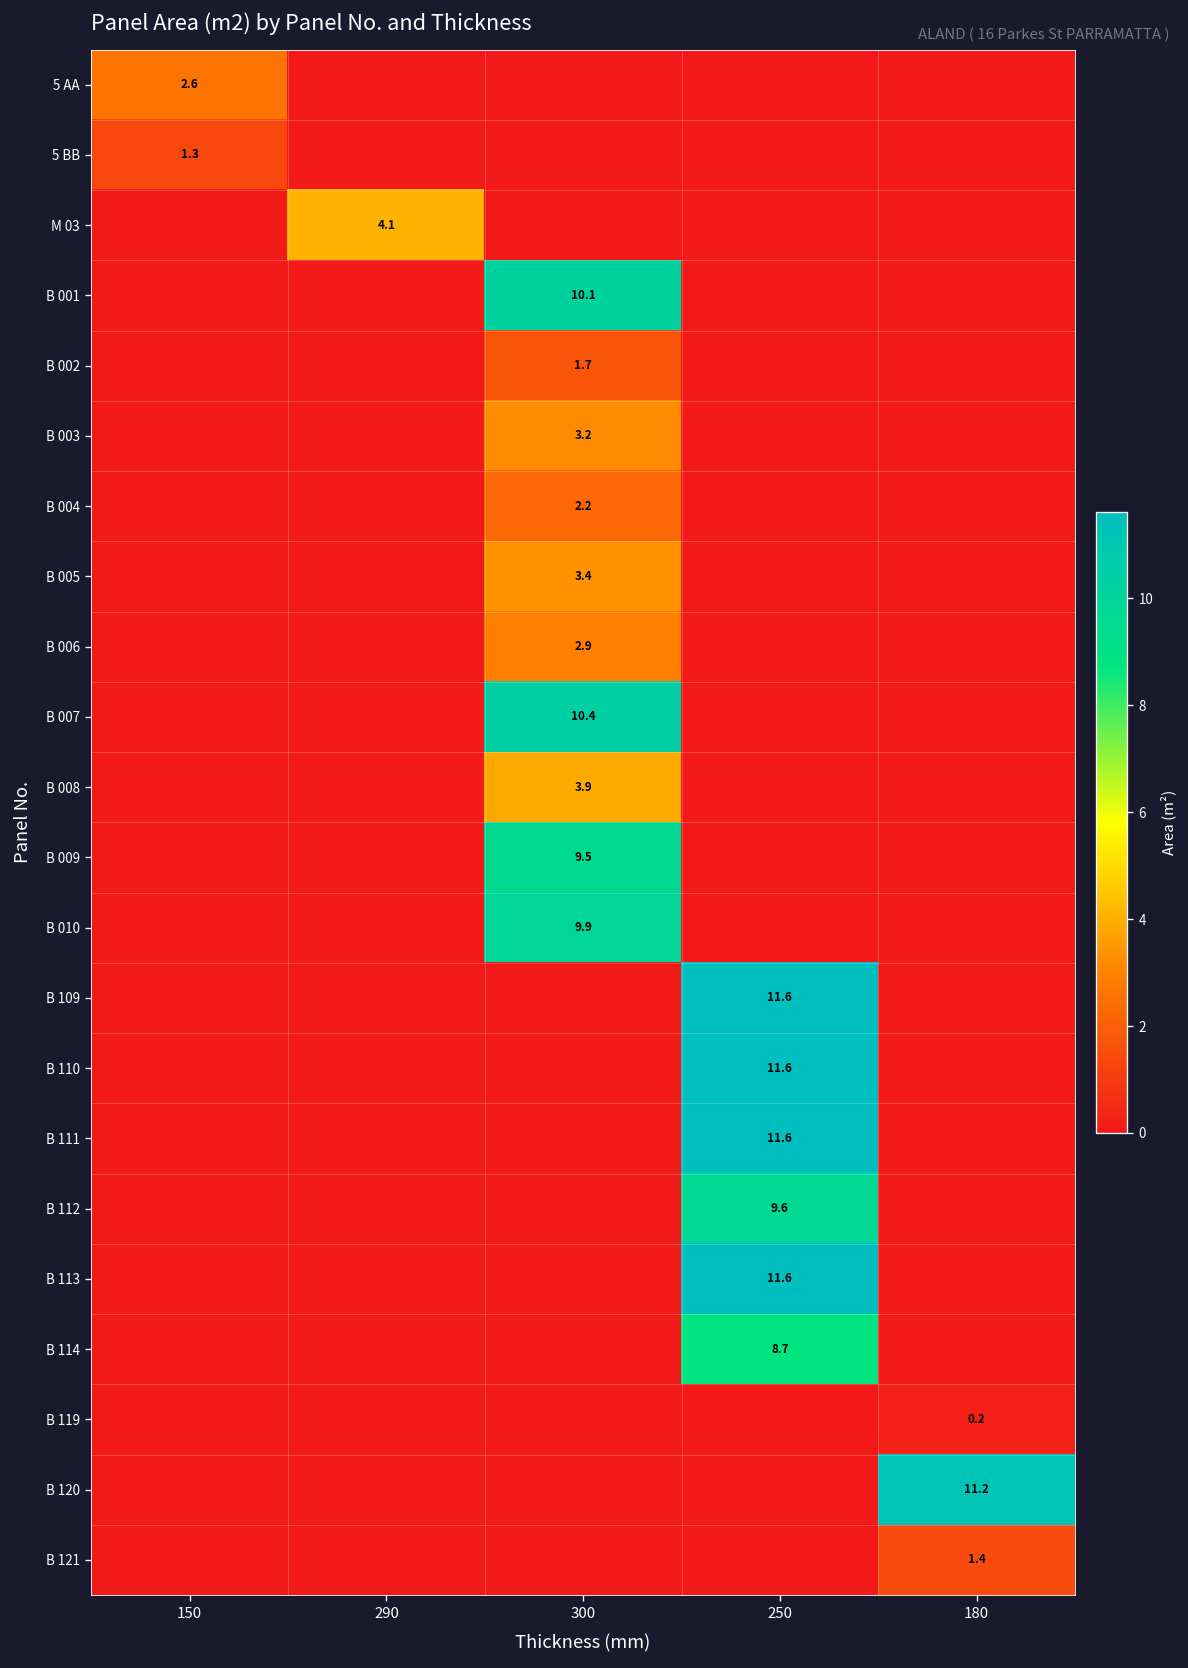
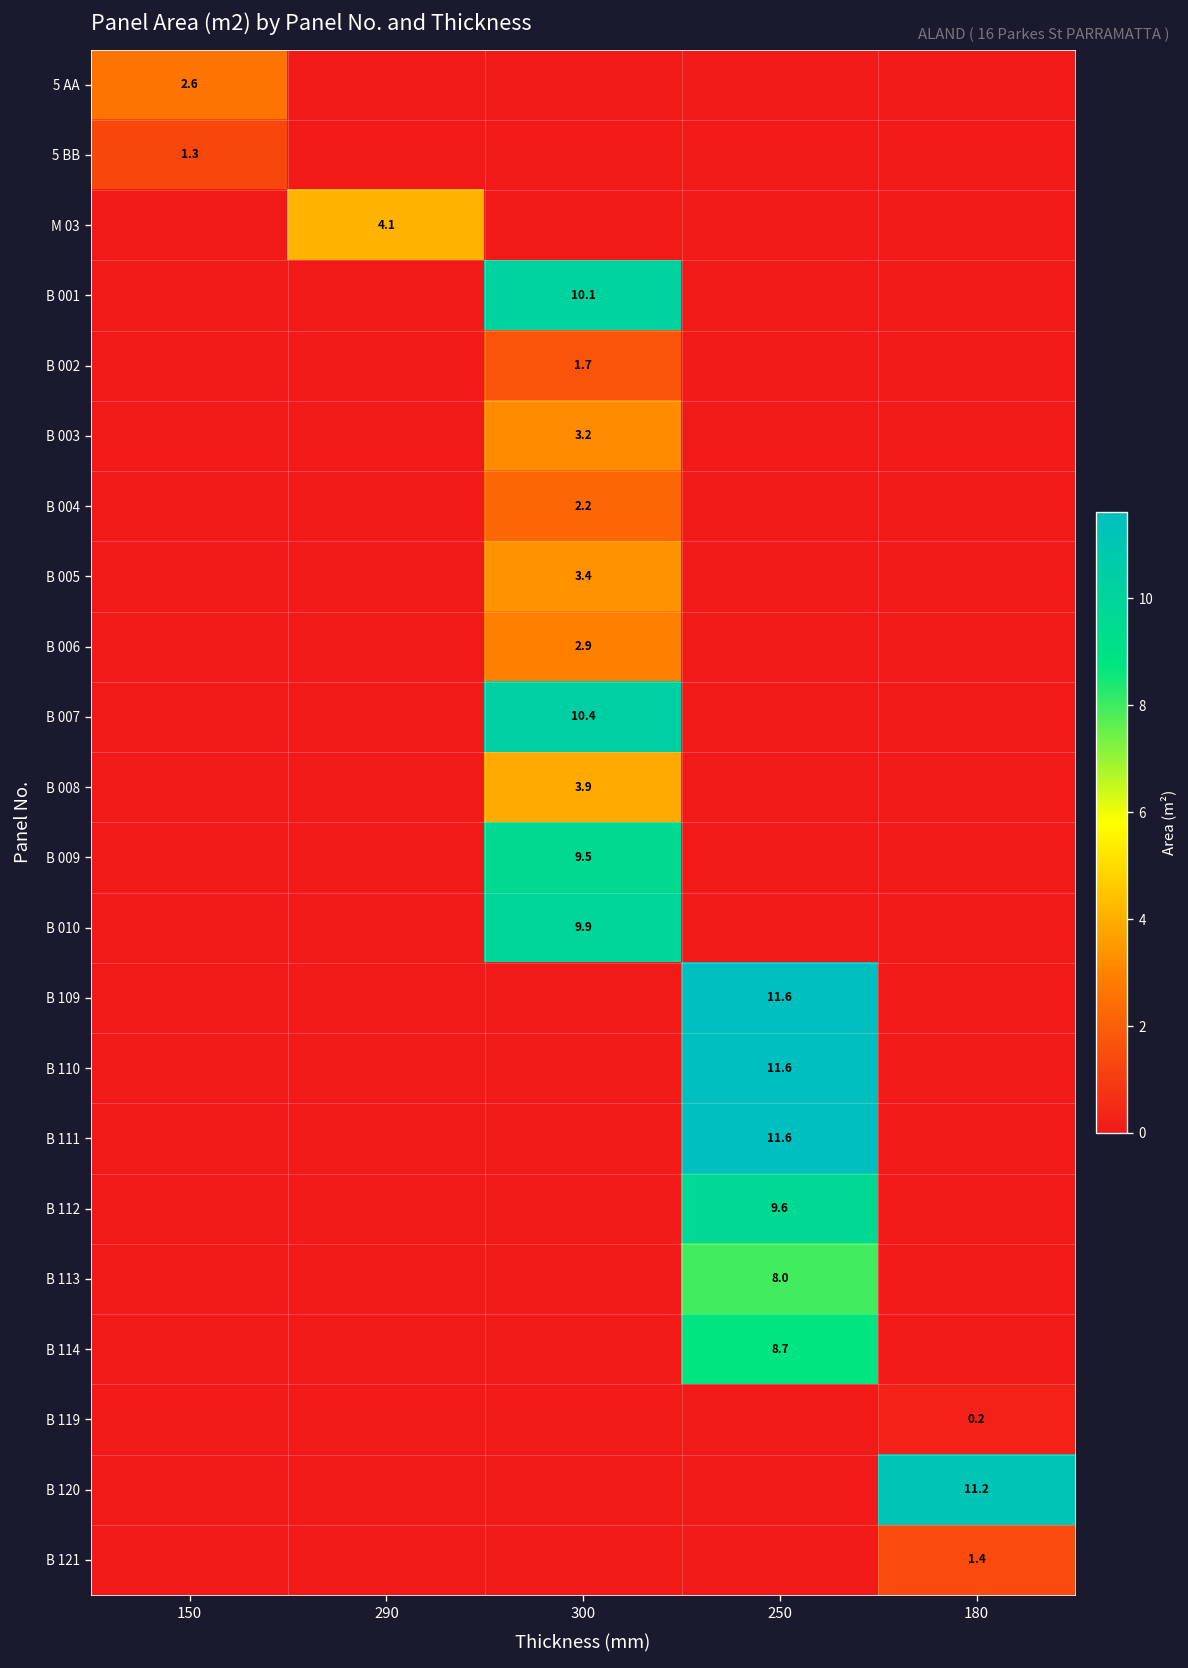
  {
    "5 AA": {
      "150": 2.6
    },
    "5 BB": {
      "150": 1.3
    },
    "M 03": {
      "290": 4.1
    },
    "B 001": {
      "300": 10.1
    },
    "B 002": {
      "300": 1.7
    },
    "B 003": {
      "300": 3.2
    },
    "B 004": {
      "300": 2.2
    },
    "B 005": {
      "300": 3.4
    },
    "B 006": {
      "300": 2.9
    },
    "B 007": {
      "300": 10.4
    },
    "B 008": {
      "300": 3.9
    },
    "B 009": {
      "300": 9.5
    },
    "B 010": {
      "300": 9.9
    },
    "B 109": {
      "250": 11.6
    },
    "B 110": {
      "250": 11.6
    },
    "B 111": {
      "250": 11.6
    },
    "B 112": {
      "250": 9.6
    },
    "B 113": {
-     "250": 11.6
+     "250": 8.0
    },
    "B 114": {
      "250": 8.7
    },
    "B 119": {
      "180": 0.2
    },
    "B 120": {
      "180": 11.2
    },
    "B 121": {
      "180": 1.4
    }
  }
